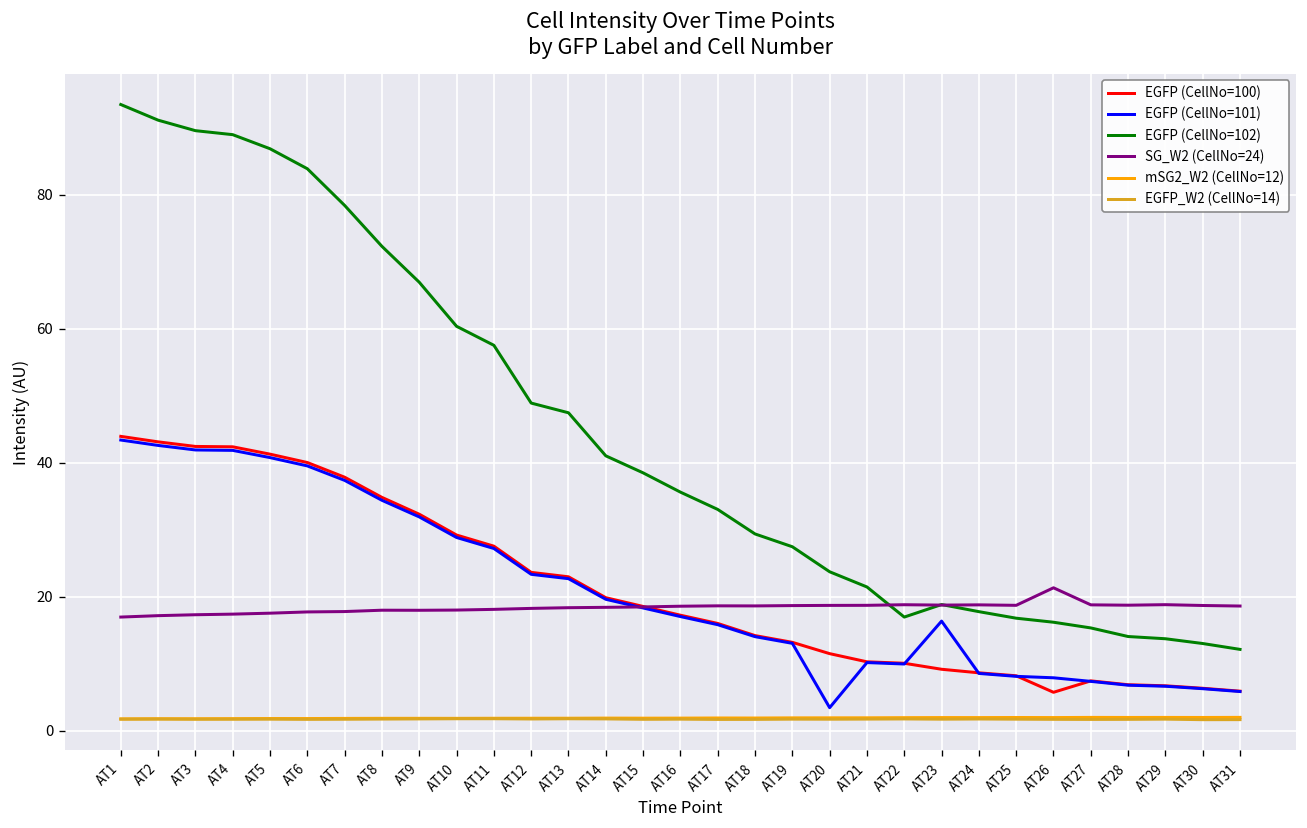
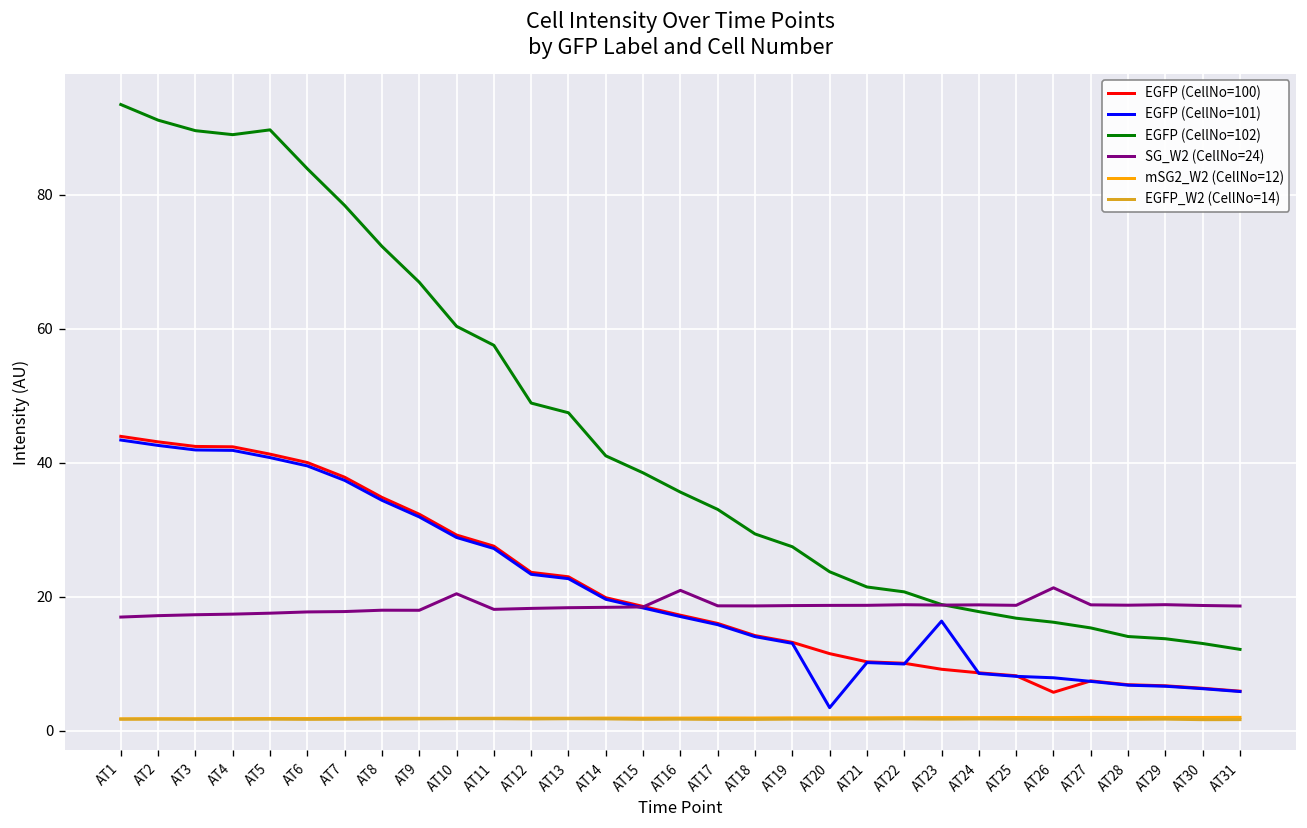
  {
    "EGFP (CellNo=100)": {
      "AT1": 44,
      "AT2": 43,
      "AT3": 42,
      "AT4": 42,
      "AT5": 41,
      "AT6": 40,
      "AT7": 38,
      "AT20": 11,
      "AT23": 9,
      "AT26": 6
    },
    "EGFP (CellNo=101)": {
      "AT1": 43,
      "AT2": 43,
      "AT3": 42,
      "AT4": 42,
      "AT5": 41,
      "AT6": 40,
      "AT7": 37,
      "AT20": 3,
      "AT23": 16,
      "AT26": 8
    },
    "EGFP (CellNo=102)": {
      "AT1": 93,
      "AT2": 91,
      "AT3": 90,
      "AT4": 89,
-     "AT5": 87,
+     "AT5": 90,
      "AT6": 84,
      "AT7": 78,
      "AT8": 72,
      "AT9": 67,
      "AT10": 60,
      "AT11": 58,
      "AT12": 49,
      "AT13": 47,
      "AT14": 41,
      "AT15": 38,
      "AT16": 36,
      "AT17": 33,
      "AT18": 29,
      "AT19": 27,
      "AT20": 24,
      "AT21": 21,
-     "AT22": 17,
+     "AT22": 21,
      "AT24": 18,
      "AT25": 17,
      "AT26": 16,
      "AT27": 15,
      "AT28": 14,
      "AT29": 14,
      "AT30": 13,
      "AT31": 12
    },
    "SG_W2 (CellNo=24)": {
      "AT1": 17,
      "AT2": 17,
      "AT3": 17,
      "AT4": 17,
      "AT5": 18,
      "AT6": 18,
      "AT7": 18,
      "AT8": 18,
      "AT9": 18,
-     "AT10": 18,
+     "AT10": 20,
      "AT11": 18,
      "AT12": 18,
      "AT13": 18,
      "AT14": 18,
-     "AT16": 19,
+     "AT16": 21,
      "AT17": 19,
      "AT18": 19,
      "AT19": 19,
      "AT20": 19,
      "AT21": 19,
      "AT22": 19,
      "AT24": 19,
      "AT25": 19,
      "AT26": 21,
      "AT27": 19,
      "AT28": 19,
      "AT29": 19,
      "AT30": 19,
      "AT31": 19
    }
  }
